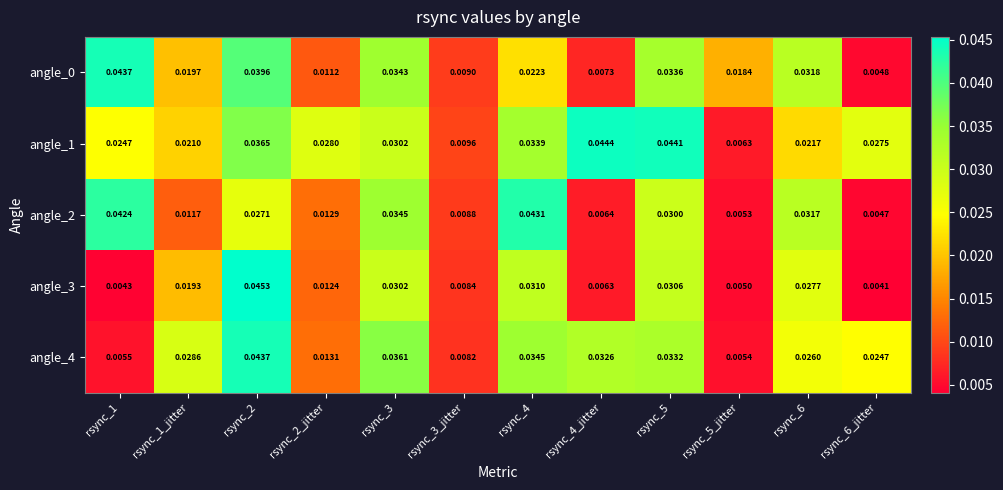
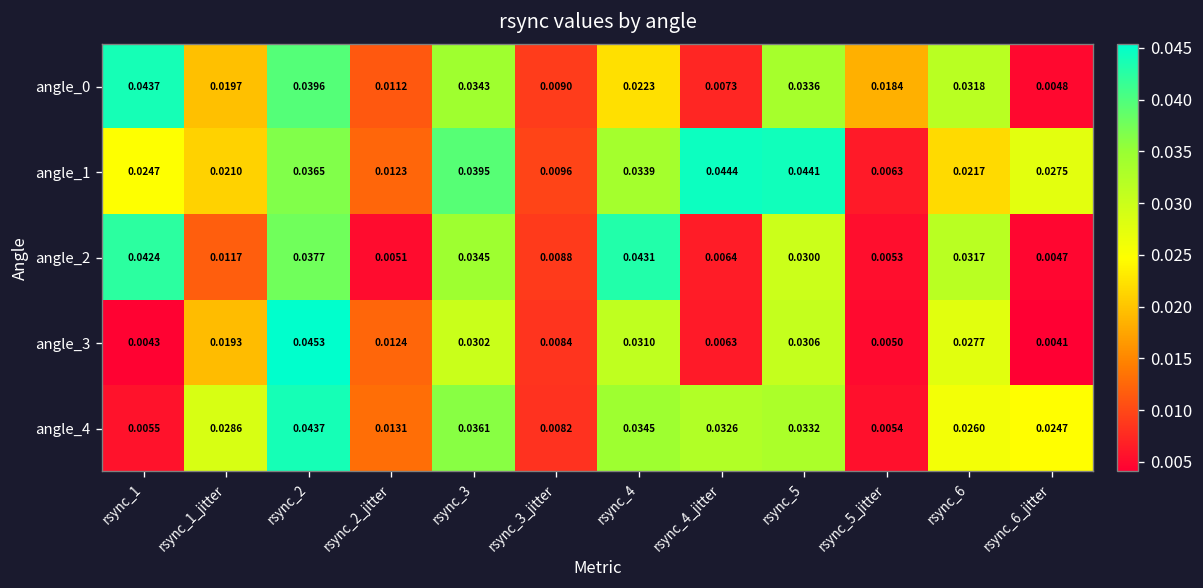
  {
    "angle_0": {
      "rsync_1": 0.0437,
      "rsync_1_jitter": 0.0197,
      "rsync_2": 0.0396,
      "rsync_2_jitter": 0.0112,
      "rsync_3": 0.0343,
      "rsync_3_jitter": 0.0090,
      "rsync_4": 0.0223,
      "rsync_4_jitter": 0.0073,
      "rsync_5": 0.0336,
      "rsync_5_jitter": 0.0184,
      "rsync_6": 0.0318,
      "rsync_6_jitter": 0.0048
    },
    "angle_1": {
      "rsync_1": 0.0247,
      "rsync_1_jitter": 0.0210,
      "rsync_2": 0.0365,
-     "rsync_2_jitter": 0.0280,
-     "rsync_3": 0.0302,
+     "rsync_2_jitter": 0.0123,
+     "rsync_3": 0.0395,
      "rsync_3_jitter": 0.0096,
      "rsync_4": 0.0339,
      "rsync_4_jitter": 0.0444,
      "rsync_5": 0.0441,
      "rsync_5_jitter": 0.0063,
      "rsync_6": 0.0217,
      "rsync_6_jitter": 0.0275
    },
    "angle_2": {
      "rsync_1": 0.0424,
      "rsync_1_jitter": 0.0117,
-     "rsync_2": 0.0271,
-     "rsync_2_jitter": 0.0129,
+     "rsync_2": 0.0377,
+     "rsync_2_jitter": 0.0051,
      "rsync_3": 0.0345,
      "rsync_3_jitter": 0.0088,
      "rsync_4": 0.0431,
      "rsync_4_jitter": 0.0064,
      "rsync_5": 0.0300,
      "rsync_5_jitter": 0.0053,
      "rsync_6": 0.0317,
      "rsync_6_jitter": 0.0047
    },
    "angle_3": {
      "rsync_1": 0.0043,
      "rsync_1_jitter": 0.0193,
      "rsync_2": 0.0453,
      "rsync_2_jitter": 0.0124,
      "rsync_3": 0.0302,
      "rsync_3_jitter": 0.0084,
      "rsync_4": 0.0310,
      "rsync_4_jitter": 0.0063,
      "rsync_5": 0.0306,
      "rsync_5_jitter": 0.0050,
      "rsync_6": 0.0277,
      "rsync_6_jitter": 0.0041
    },
    "angle_4": {
      "rsync_1": 0.0055,
      "rsync_1_jitter": 0.0286,
      "rsync_2": 0.0437,
      "rsync_2_jitter": 0.0131,
      "rsync_3": 0.0361,
      "rsync_3_jitter": 0.0082,
      "rsync_4": 0.0345,
      "rsync_4_jitter": 0.0326,
      "rsync_5": 0.0332,
      "rsync_5_jitter": 0.0054,
      "rsync_6": 0.0260,
      "rsync_6_jitter": 0.0247
    }
  }
